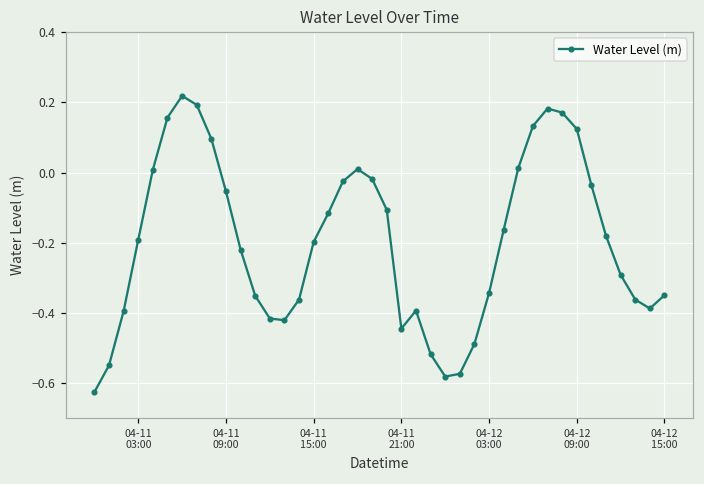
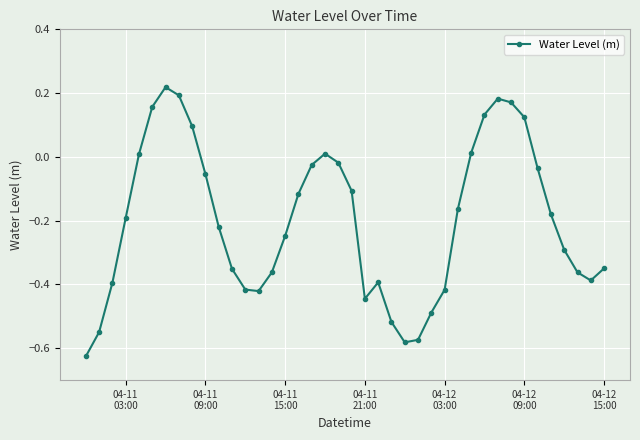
  {
    "04-11 03:00": -0.19,
    "04-11 09:00": -0.05,
-   "04-11 15:00": -0.20,
+   "04-11 15:00": -0.25,
    "04-11 21:00": -0.44,
-   "04-12 03:00": -0.34,
+   "04-12 03:00": -0.42,
    "04-12 09:00": 0.12,
    "04-12 15:00": -0.35
  }
